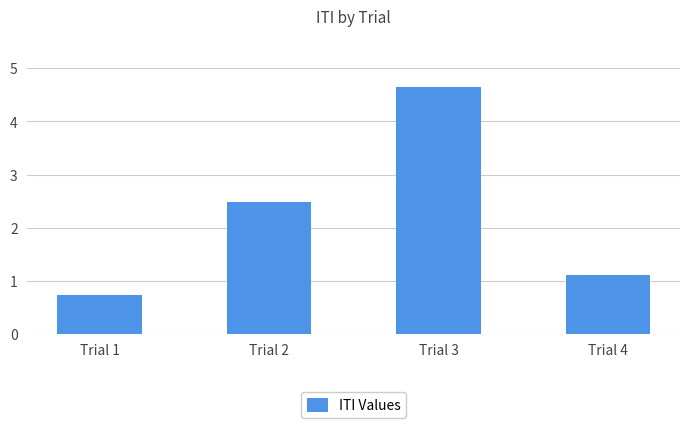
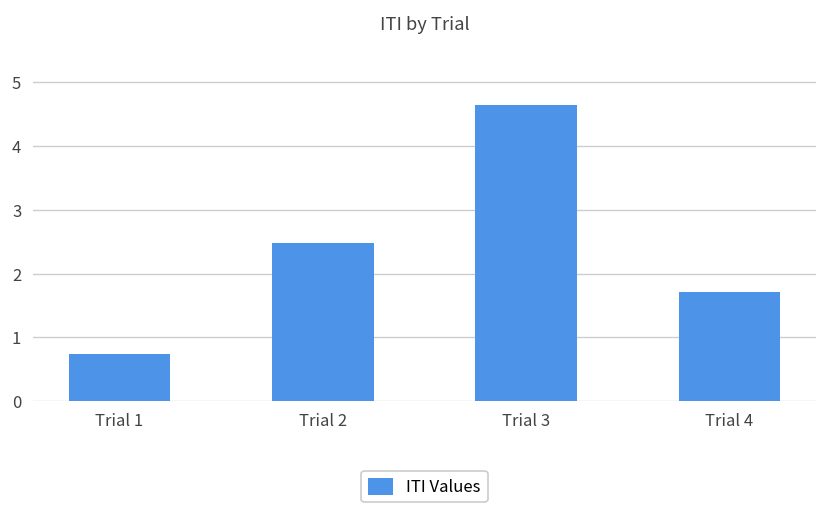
  {
    "Trial 1": 0.7,
    "Trial 2": 2.5,
    "Trial 3": 4.6,
-   "Trial 4": 1.1
+   "Trial 4": 1.7
  }
